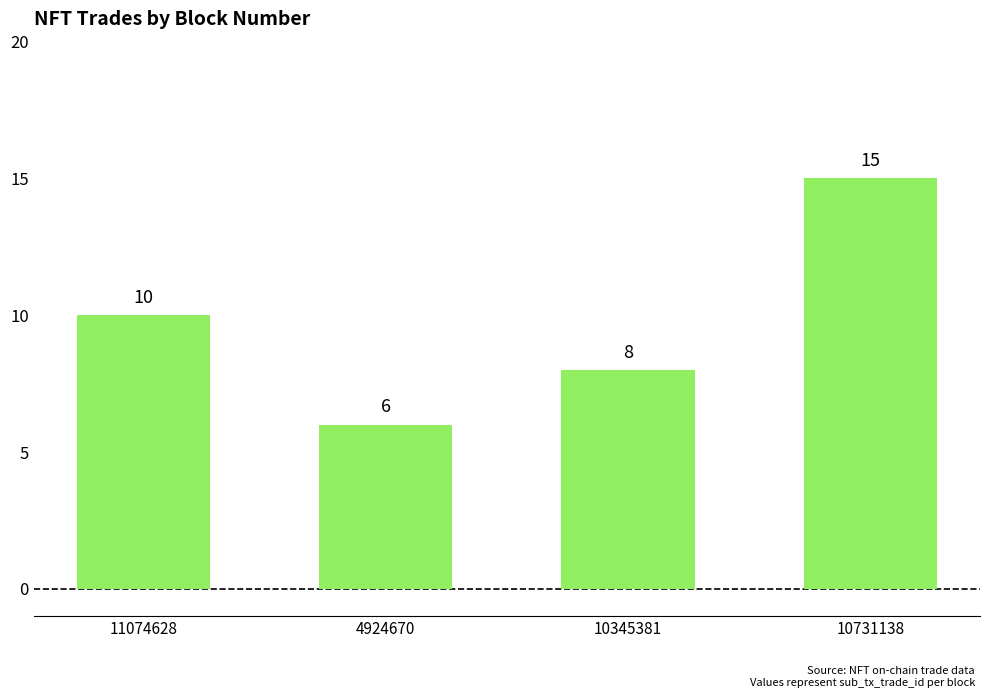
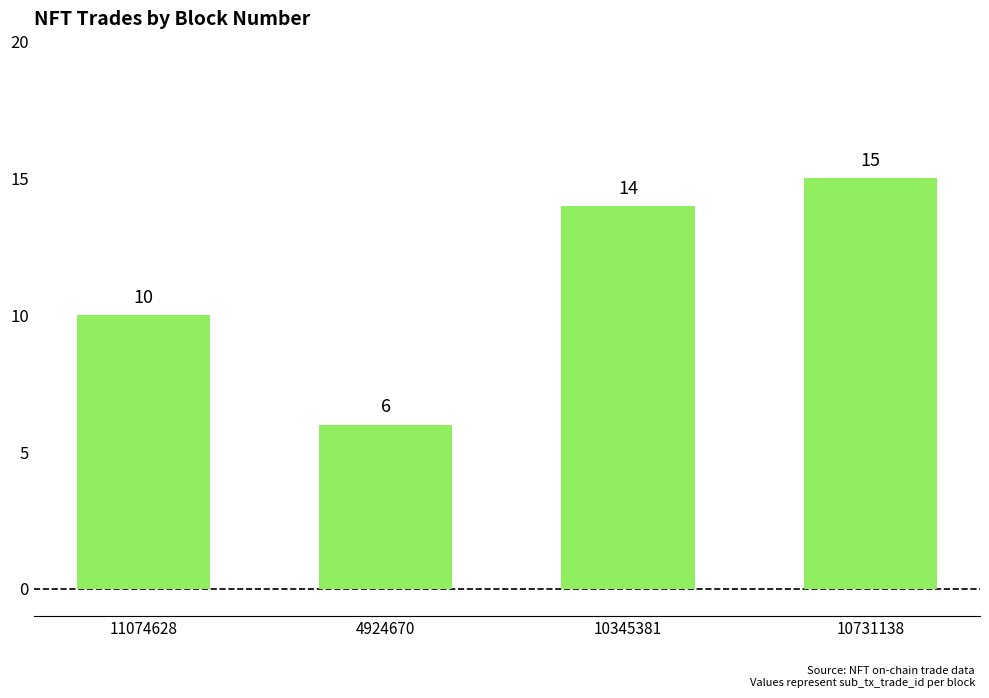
  {
    "11074628": 10,
    "4924670": 6,
-   "10345381": 8,
+   "10345381": 14,
    "10731138": 15
  }
